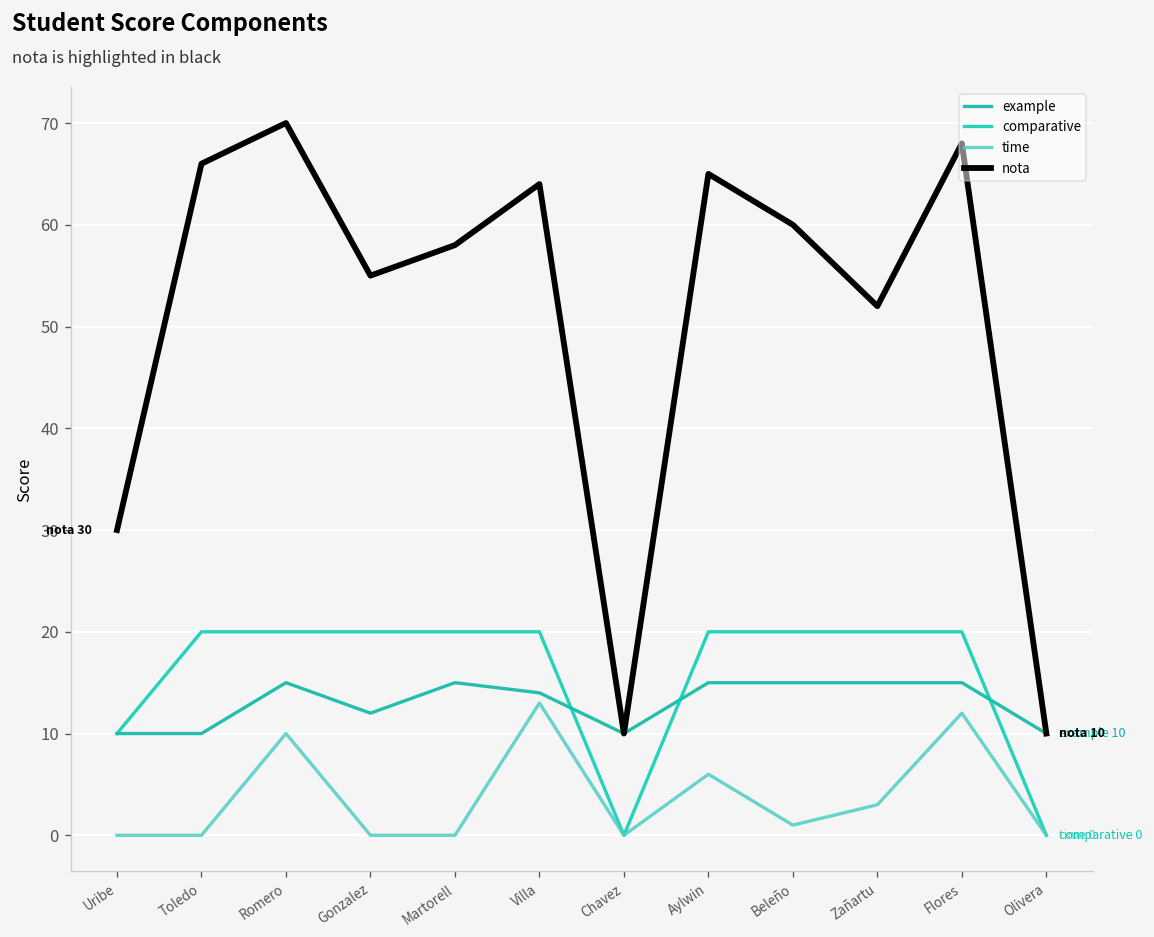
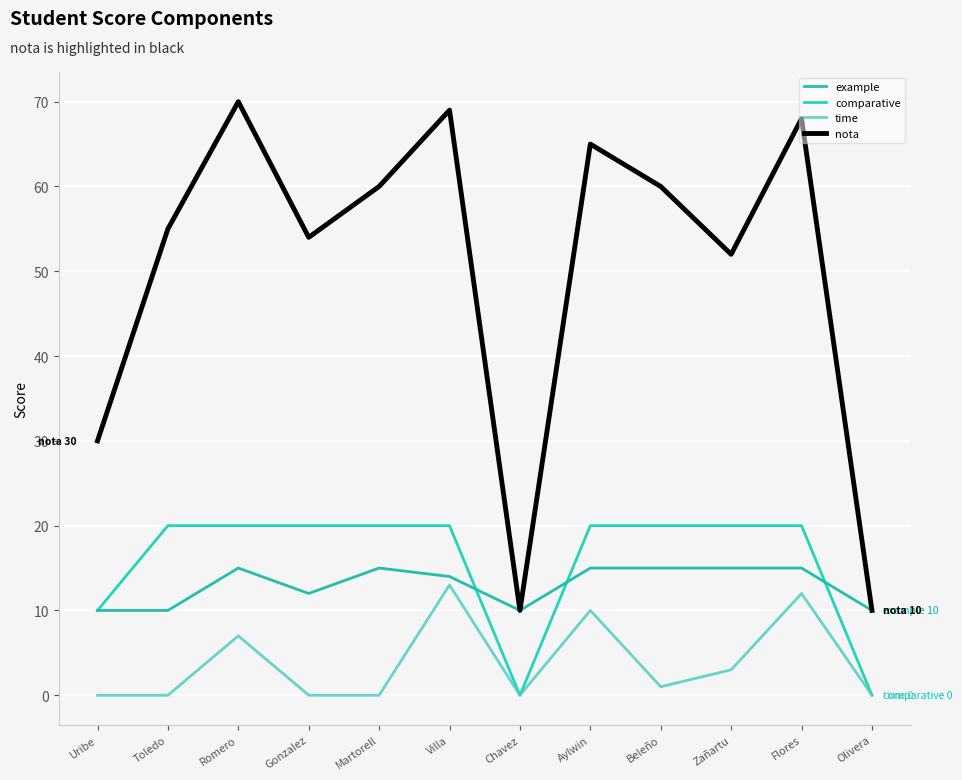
  {
    "time": {
      "Uribe": 0,
      "Toledo": 0,
-     "Romero": 10,
+     "Romero": 7,
      "Gonzalez": 0,
      "Martorell": 0,
      "Villa": 13,
-     "Aylwin": 6,
+     "Aylwin": 10,
      "Beleño": 1,
      "Zañartu": 3,
      "Flores": 12
    },
    "nota": {
-     "Toledo": 66,
+     "Toledo": 55,
      "Romero": 70,
-     "Gonzalez": 55,
-     "Martorell": 58,
-     "Villa": 64,
+     "Gonzalez": 54,
+     "Martorell": 60,
+     "Villa": 69,
      "Aylwin": 65,
      "Beleño": 60,
      "Zañartu": 52
    }
  }
